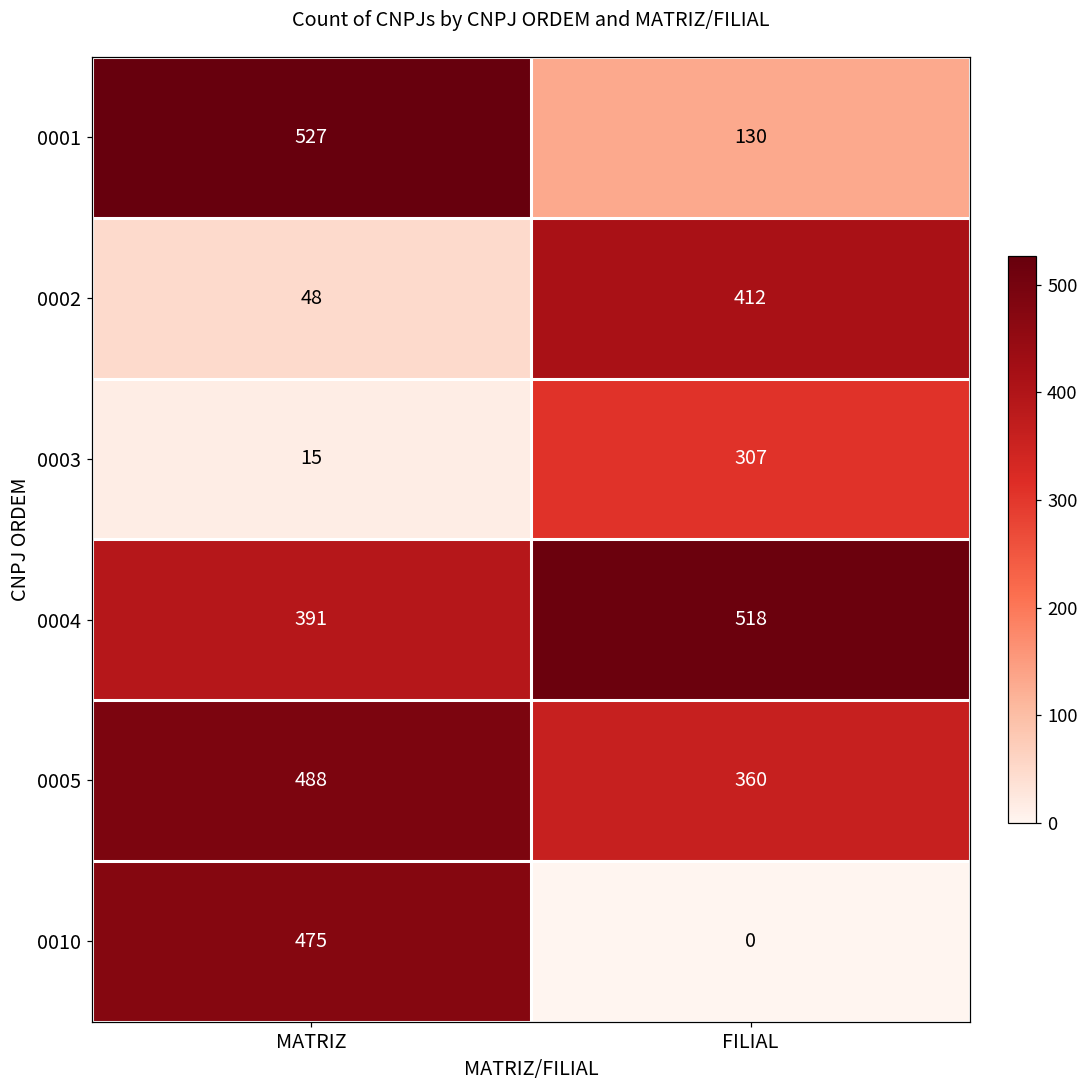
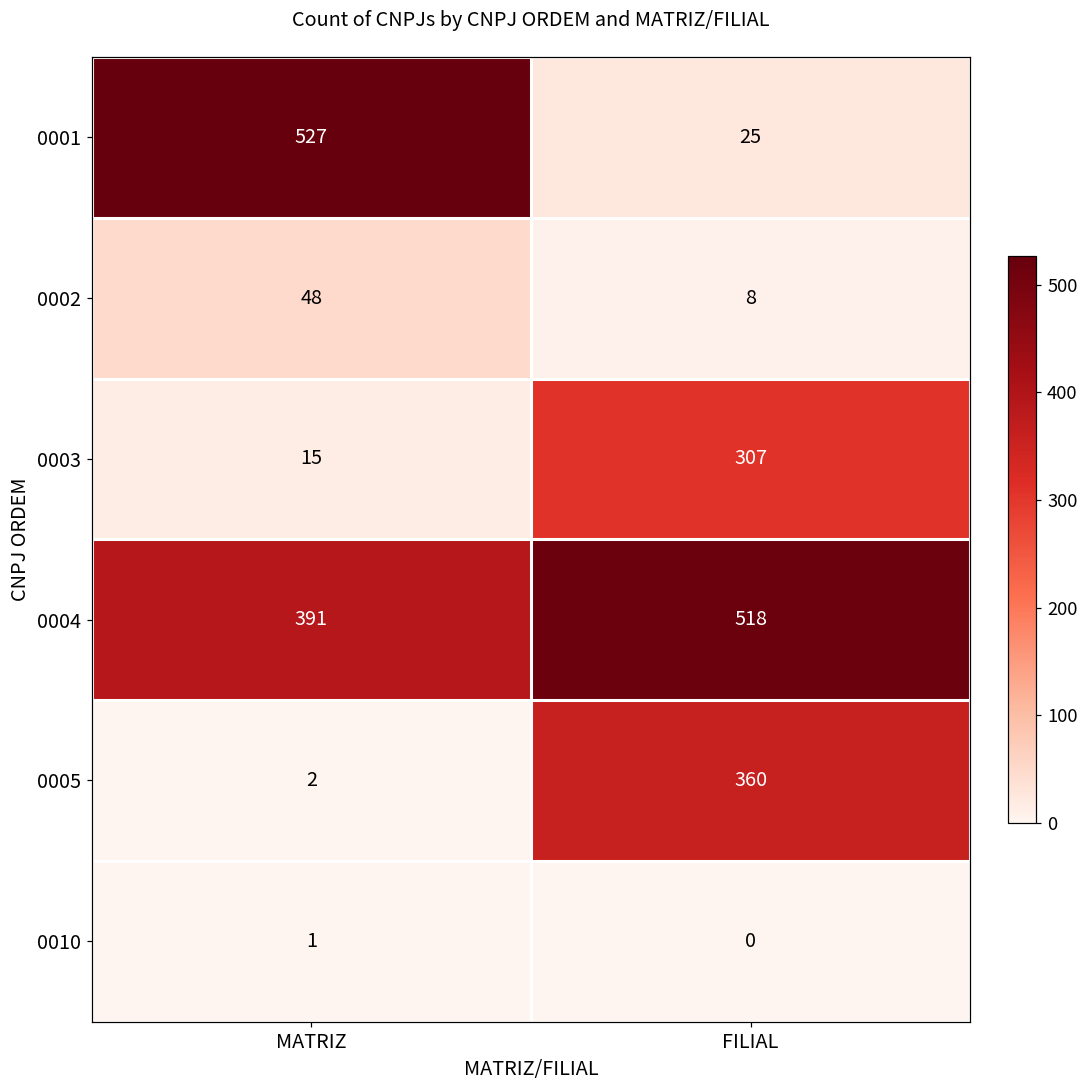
  {
    "0001": {
      "MATRIZ": 527,
-     "FILIAL": 130
+     "FILIAL": 25
    },
    "0002": {
      "MATRIZ": 48,
-     "FILIAL": 412
+     "FILIAL": 8
    },
    "0003": {
      "MATRIZ": 15,
      "FILIAL": 307
    },
    "0004": {
      "MATRIZ": 391,
      "FILIAL": 518
    },
    "0005": {
-     "MATRIZ": 488,
+     "MATRIZ": 2,
      "FILIAL": 360
    },
    "0010": {
-     "MATRIZ": 475,
+     "MATRIZ": 1,
      "FILIAL": 0
    }
  }
